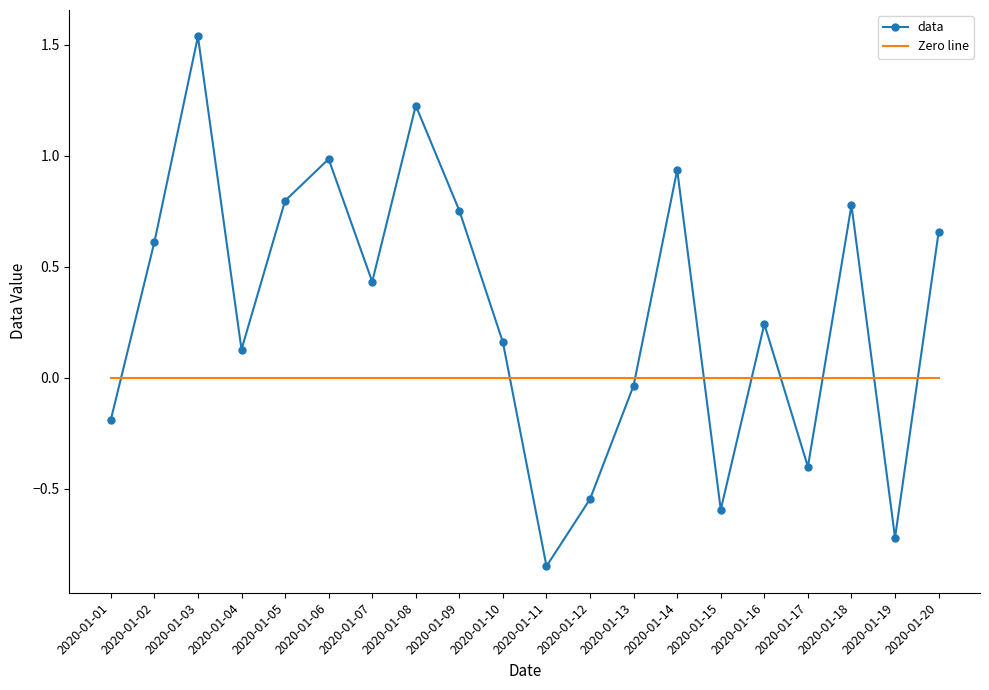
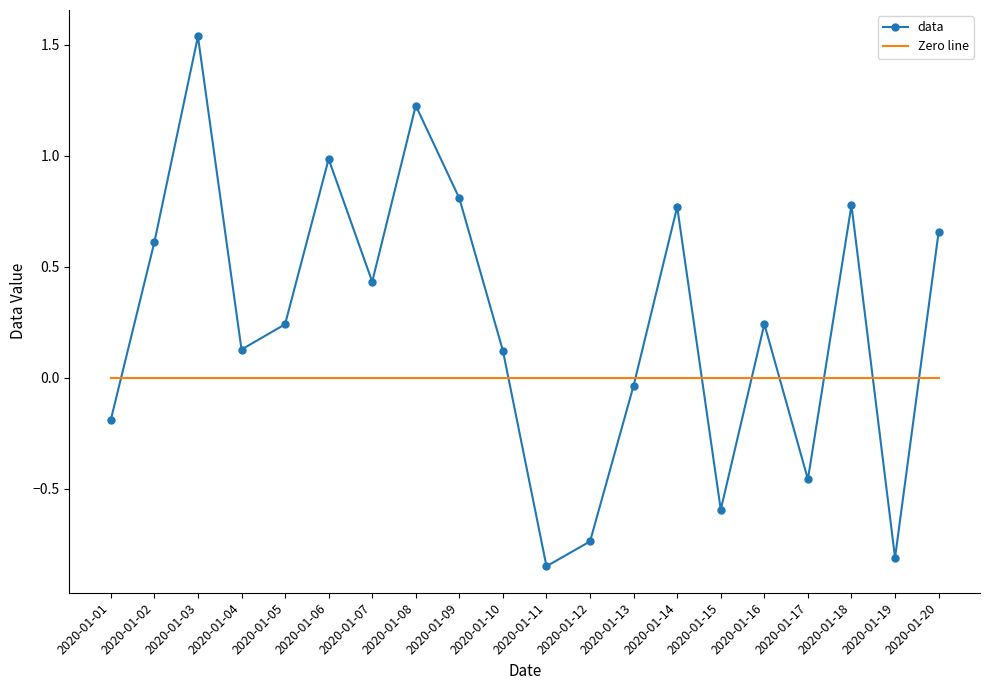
  {
    "data": {
      "2020-01-01": -0.19,
      "2020-01-02": 0.61,
      "2020-01-03": 1.54,
      "2020-01-04": 0.13,
-     "2020-01-05": 0.80,
+     "2020-01-05": 0.24,
      "2020-01-06": 0.98,
      "2020-01-07": 0.43,
      "2020-01-08": 1.23,
-     "2020-01-09": 0.75,
-     "2020-01-10": 0.16,
+     "2020-01-09": 0.81,
+     "2020-01-10": 0.12,
      "2020-01-11": -0.85,
-     "2020-01-12": -0.55,
+     "2020-01-12": -0.74,
      "2020-01-13": -0.04,
-     "2020-01-14": 0.94,
+     "2020-01-14": 0.77,
      "2020-01-15": -0.59,
      "2020-01-16": 0.24,
-     "2020-01-17": -0.40,
+     "2020-01-17": -0.46,
      "2020-01-18": 0.78,
-     "2020-01-19": -0.72,
+     "2020-01-19": -0.81,
      "2020-01-20": 0.66
    },
    "Zero line": {
      "2020-01-01": 0.00,
      "2020-01-02": 0.00,
      "2020-01-03": 0.00,
      "2020-01-04": 0.00,
      "2020-01-05": 0.00,
      "2020-01-06": 0.00,
      "2020-01-07": 0.00,
      "2020-01-08": 0.00,
      "2020-01-09": 0.00,
      "2020-01-10": 0.00,
      "2020-01-11": 0.00,
      "2020-01-12": 0.00,
      "2020-01-13": 0.00,
      "2020-01-14": 0.00,
      "2020-01-15": 0.00,
      "2020-01-16": 0.00,
      "2020-01-17": 0.00,
      "2020-01-18": 0.00,
      "2020-01-19": 0.00,
      "2020-01-20": 0.00
    }
  }
